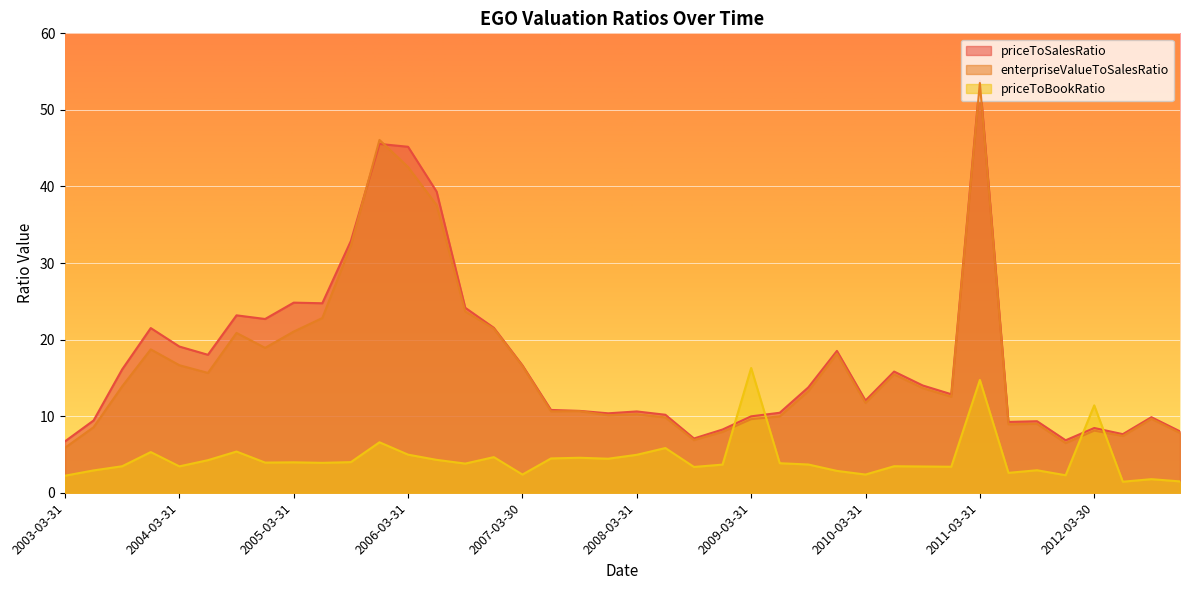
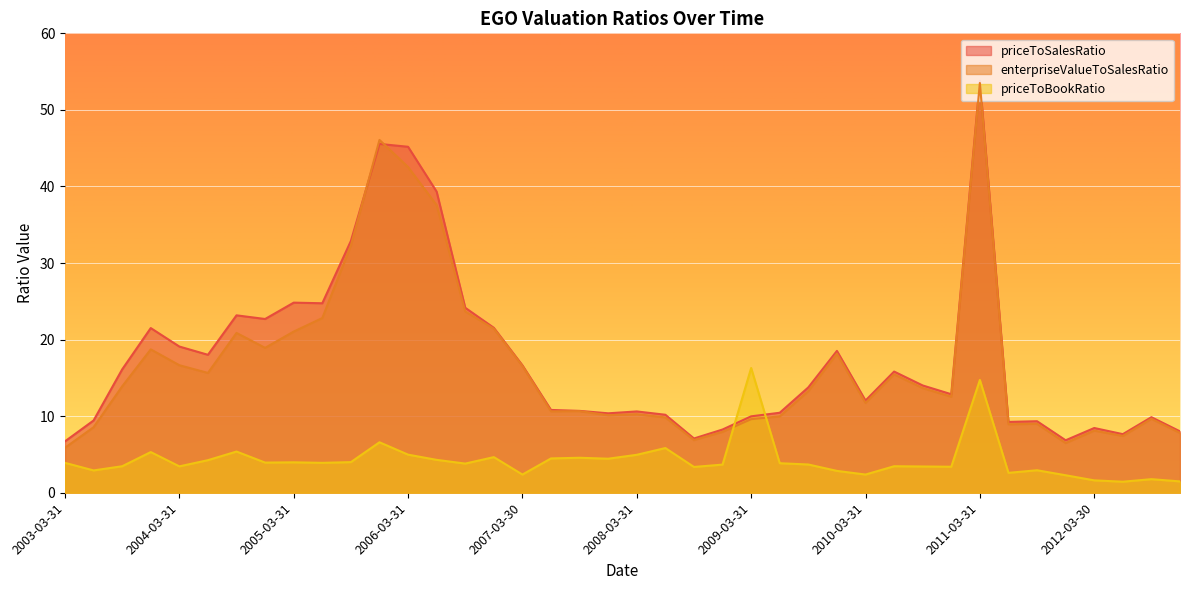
  {
    "priceToBookRatio": {
-     "2003-03-31": 2,
+     "2003-03-31": 4,
      "2004-03-31": 3,
      "2005-03-31": 4,
      "2006-03-31": 5,
      "2007-03-30": 2,
      "2008-03-31": 5,
      "2009-03-31": 16,
      "2010-03-31": 2,
      "2011-03-31": 15,
-     "2012-03-30": 11
+     "2012-03-30": 2
    }
  }
